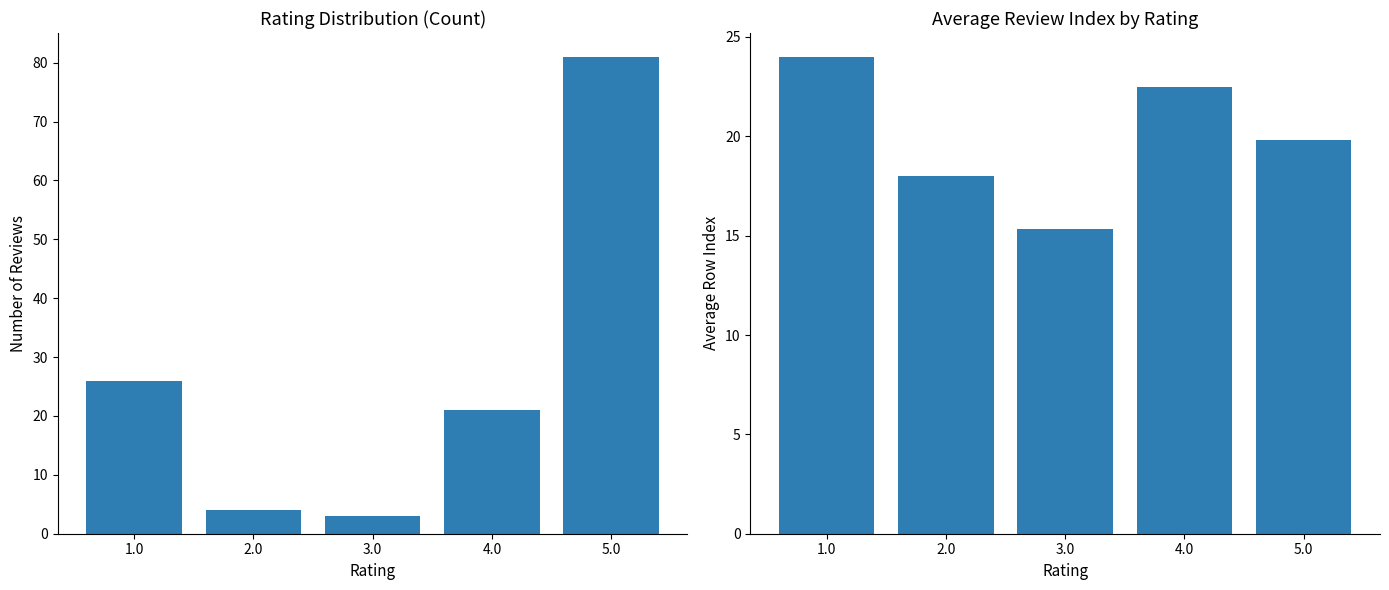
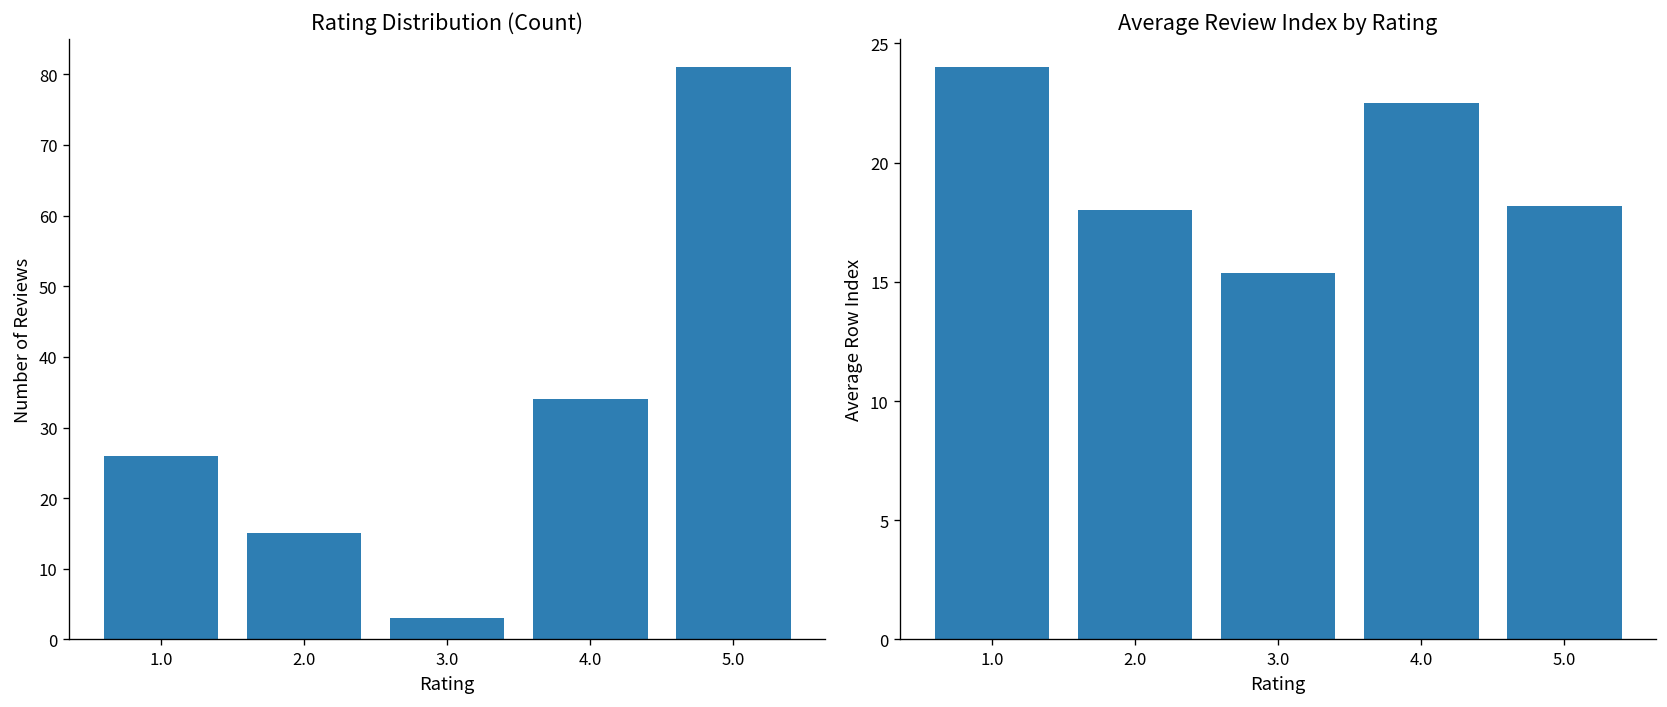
  {
    "Rating Distribution (Count)": {
      "1.0": 26,
-     "2.0": 4,
+     "2.0": 15,
      "3.0": 3,
-     "4.0": 21,
+     "4.0": 34,
      "5.0": 81
    },
    "Average Review Index by Rating": {
      "1.0": 24.0,
      "2.0": 18.0,
      "3.0": 15.4,
      "4.0": 22.5,
-     "5.0": 19.8
+     "5.0": 18.2
    }
  }
